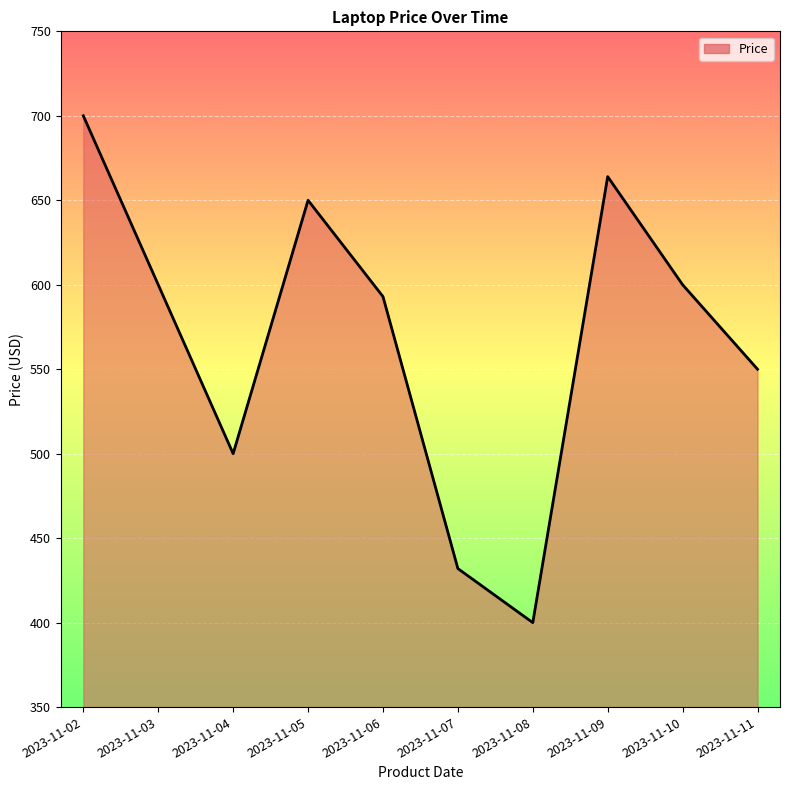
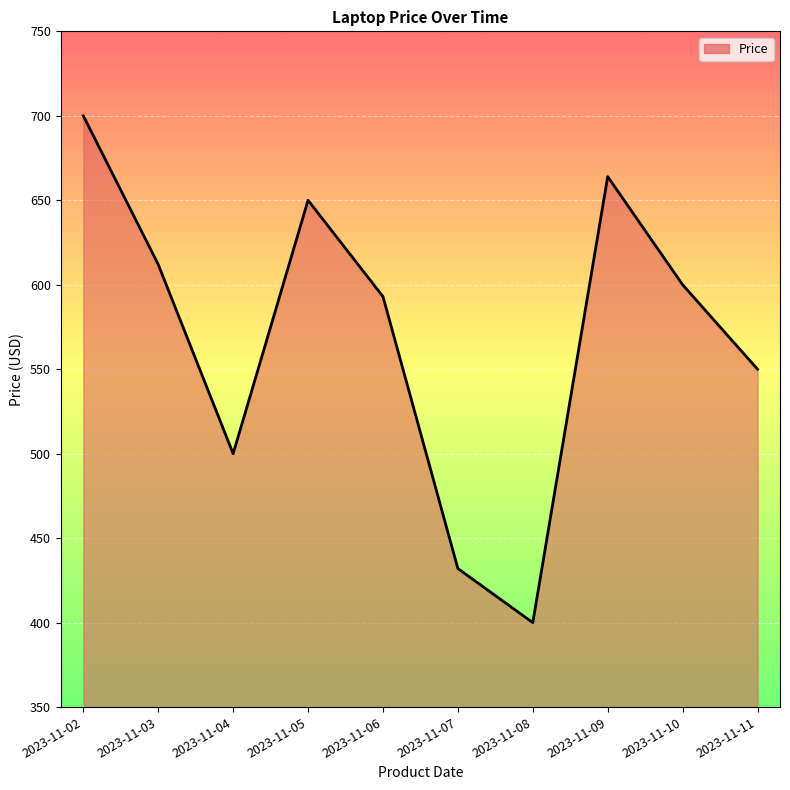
  {
    "2023-11-02": 700,
-   "2023-11-03": 600,
+   "2023-11-03": 612,
    "2023-11-04": 500,
    "2023-11-05": 650,
    "2023-11-06": 593,
    "2023-11-07": 432,
    "2023-11-08": 400,
    "2023-11-09": 664,
    "2023-11-10": 600,
    "2023-11-11": 550
  }
